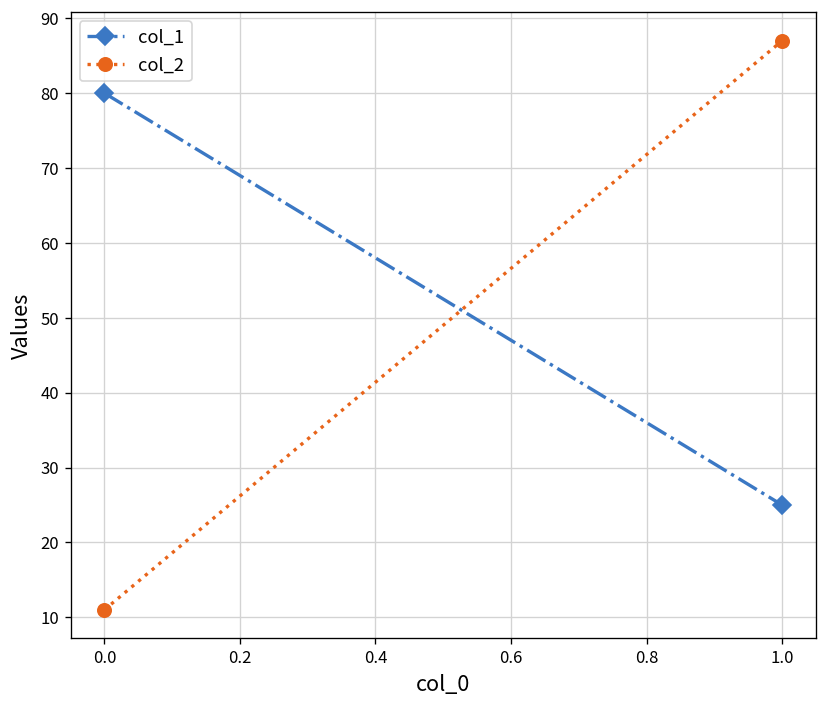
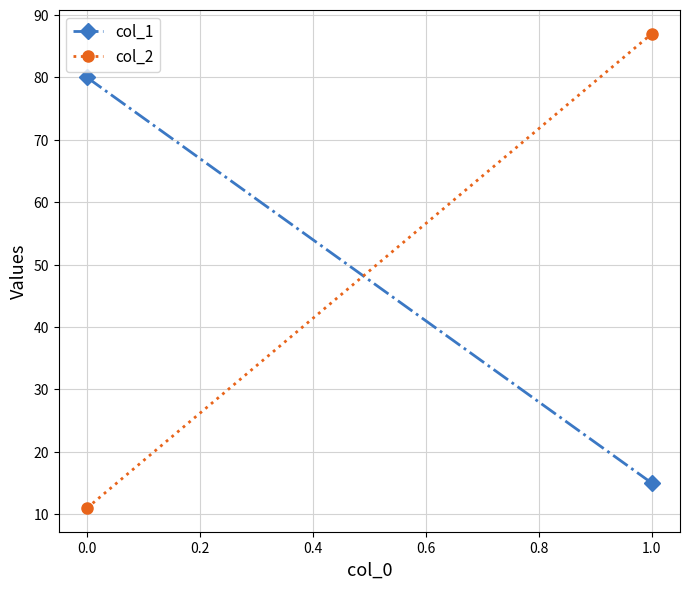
  {
    "col_1": {
      "0.0": 80,
-     "1.0": 25
+     "1.0": 15
    },
    "col_2": {
      "0.0": 11,
      "1.0": 87
    }
  }
